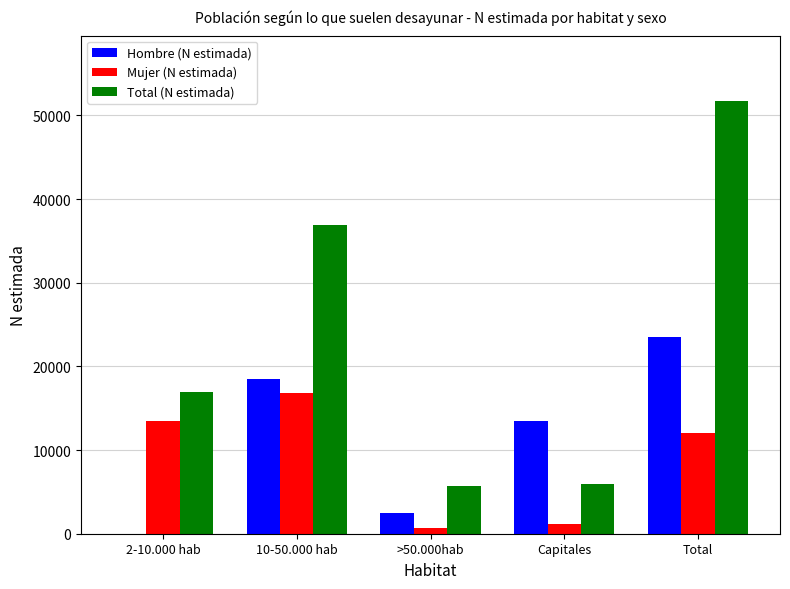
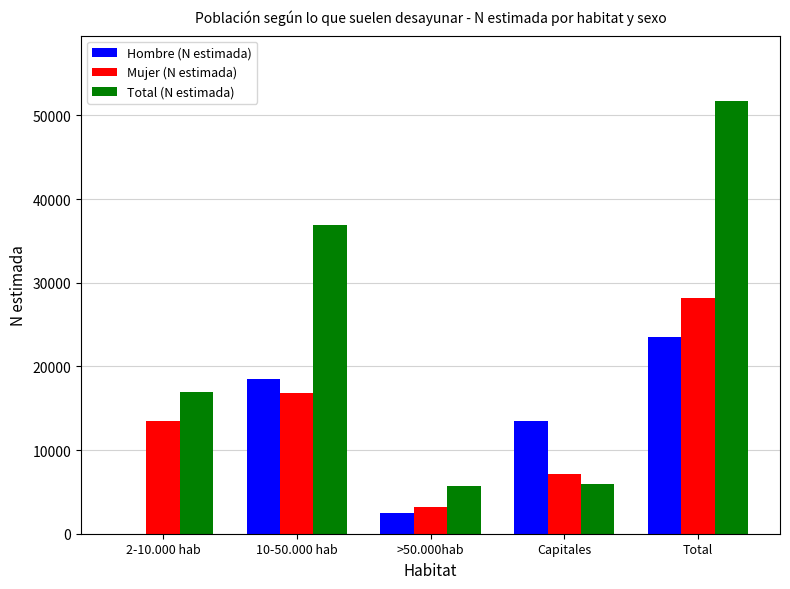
  {
    "Hombre (N estimada)": {
      "2-10.000 hab": 0,
      "10-50.000 hab": 18000,
      ">50.000hab": 3000,
      "Capitales": 14000,
      "Total": 24000
    },
    "Mujer (N estimada)": {
      "2-10.000 hab": 13000,
      "10-50.000 hab": 17000,
-     ">50.000hab": 1000,
-     "Capitales": 1000,
-     "Total": 12000
+     ">50.000hab": 3000,
+     "Capitales": 7000,
+     "Total": 28000
    },
    "Total (N estimada)": {
      "2-10.000 hab": 17000,
      "10-50.000 hab": 37000,
      ">50.000hab": 6000,
      "Capitales": 6000,
      "Total": 52000
    }
  }
